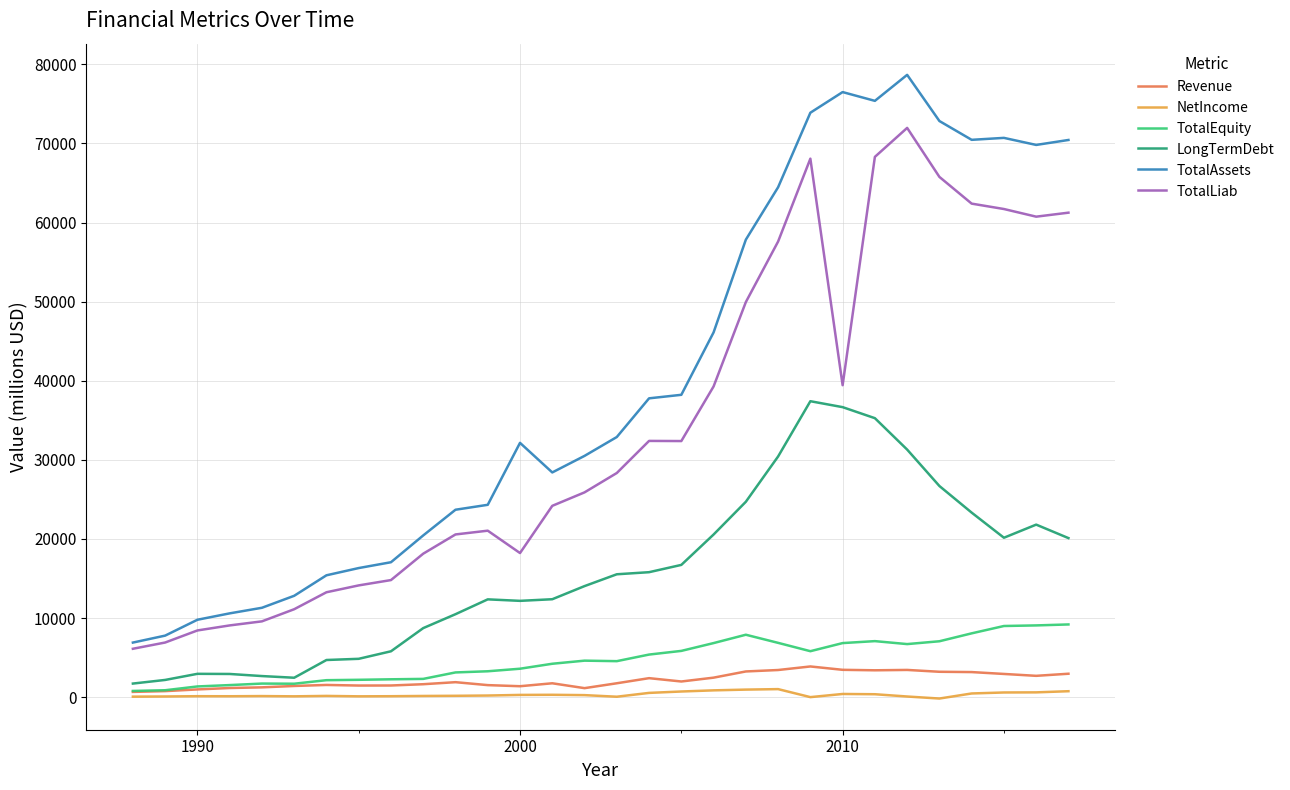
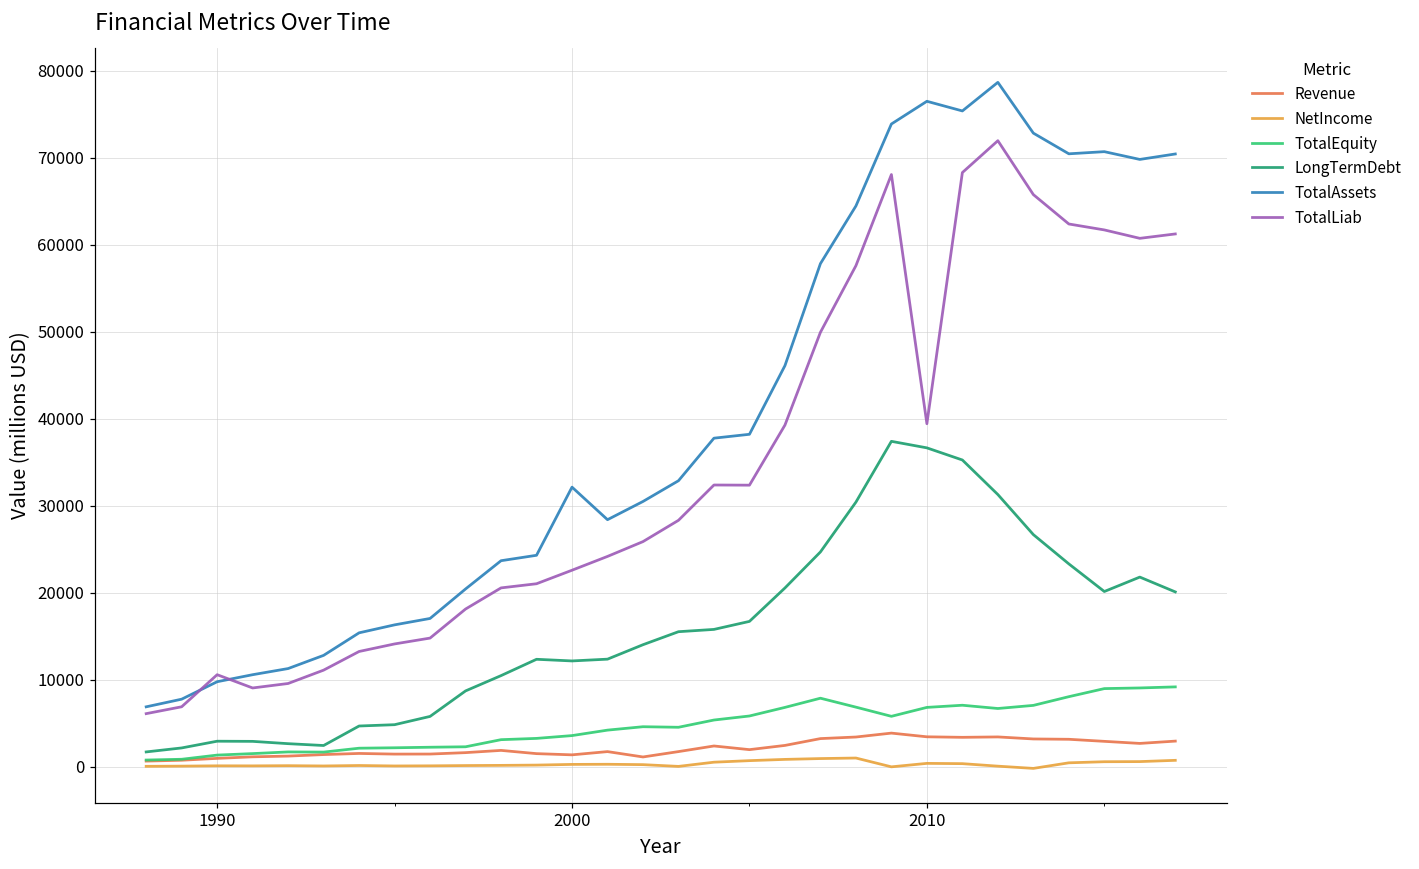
  {
    "TotalAssets": {
      "1990": 10000,
      "2000": 32000,
      "2010": 77000
    },
    "TotalLiab": {
-     "1990": 8000,
-     "2000": 18000,
+     "1990": 11000,
+     "2000": 23000,
      "2010": 39000
    }
  }
